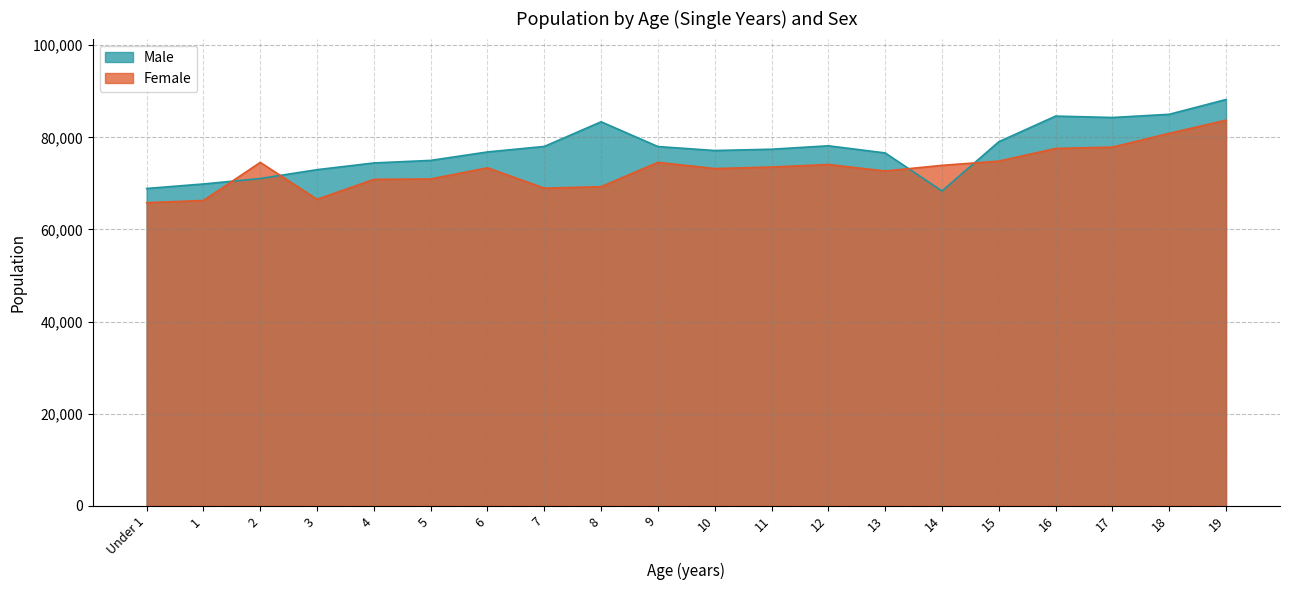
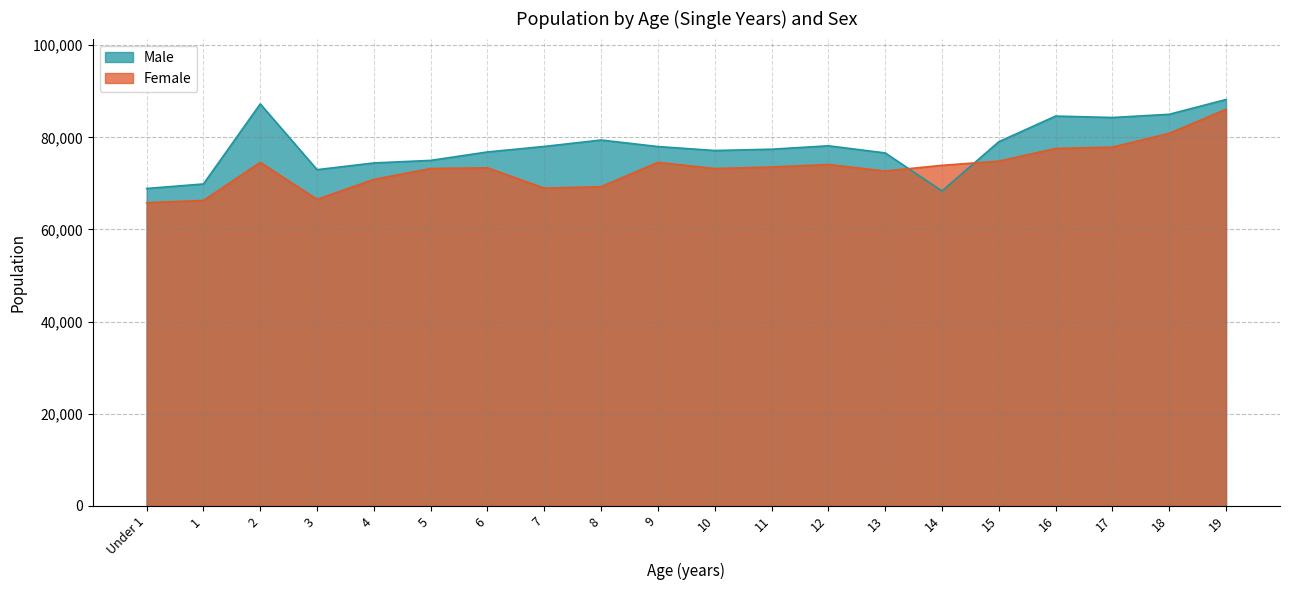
  {
    "Male": {
      "Under 1": "69,000",
      "1": "70,000",
-     "2": "71,000",
+     "2": "87,000",
      "3": "73,000",
      "4": "74,000",
      "5": "75,000",
      "6": "77,000",
      "7": "78,000",
-     "8": "83,000",
+     "8": "79,000",
      "9": "78,000",
      "10": "77,000",
      "11": "77,000",
      "12": "78,000",
      "13": "77,000",
      "14": "68,000",
      "15": "79,000",
      "16": "85,000",
      "17": "84,000",
      "18": "85,000",
      "19": "88,000"
    },
    "Female": {
      "Under 1": "66,000",
      "1": "66,000",
      "2": "75,000",
      "3": "67,000",
      "4": "71,000",
-     "5": "71,000",
+     "5": "73,000",
      "6": "73,000",
      "7": "69,000",
      "8": "69,000",
      "9": "75,000",
      "10": "73,000",
      "11": "74,000",
      "12": "74,000",
      "13": "73,000",
      "14": "74,000",
      "15": "75,000",
      "16": "78,000",
      "17": "78,000",
      "18": "81,000",
-     "19": "84,000"
+     "19": "86,000"
    }
  }
